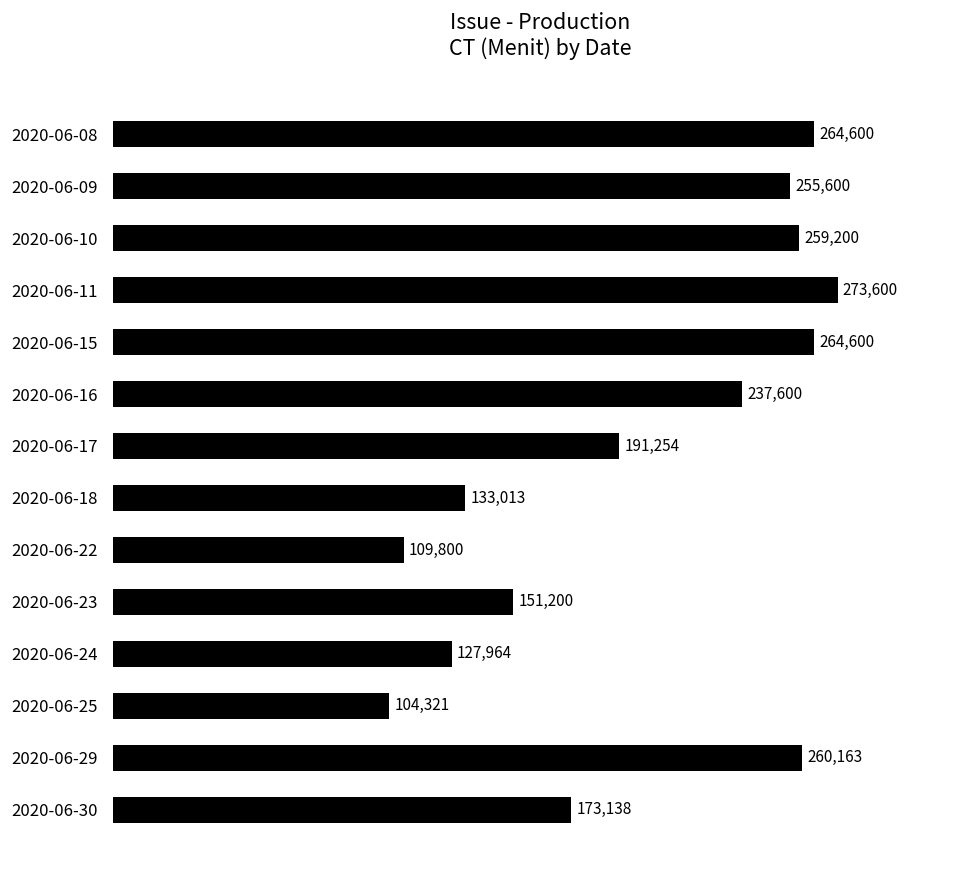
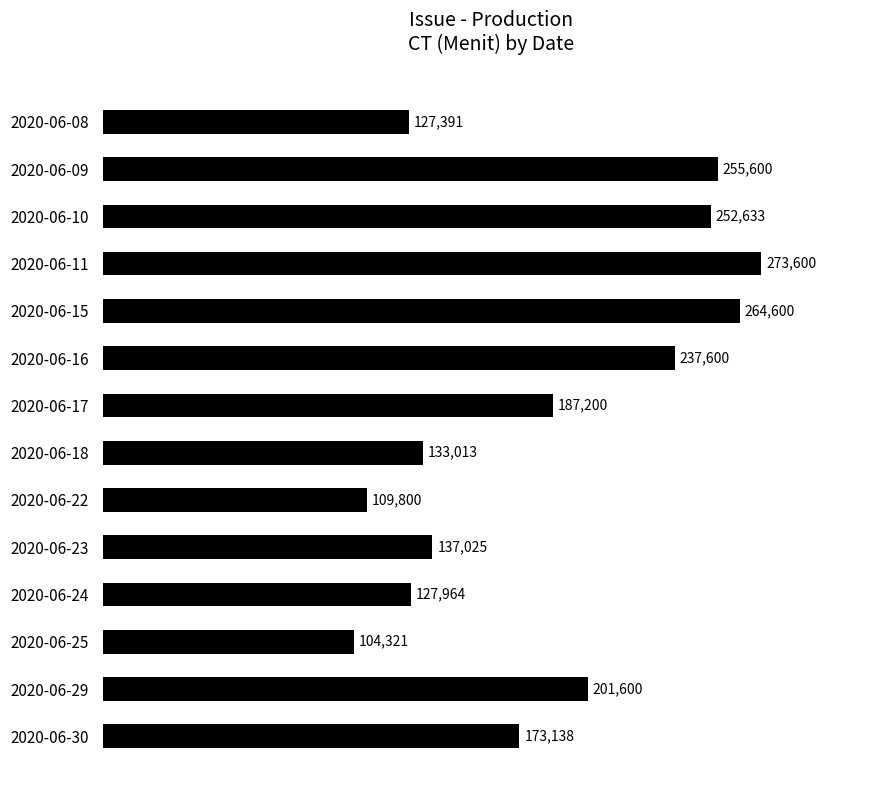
  {
-   "2020-06-08": "264,600",
+   "2020-06-08": "127,391",
    "2020-06-09": "255,600",
-   "2020-06-10": "259,200",
+   "2020-06-10": "252,633",
    "2020-06-11": "273,600",
    "2020-06-15": "264,600",
    "2020-06-16": "237,600",
-   "2020-06-17": "191,254",
+   "2020-06-17": "187,200",
    "2020-06-18": "133,013",
    "2020-06-22": "109,800",
-   "2020-06-23": "151,200",
+   "2020-06-23": "137,025",
    "2020-06-24": "127,964",
    "2020-06-25": "104,321",
-   "2020-06-29": "260,163",
+   "2020-06-29": "201,600",
    "2020-06-30": "173,138"
  }
